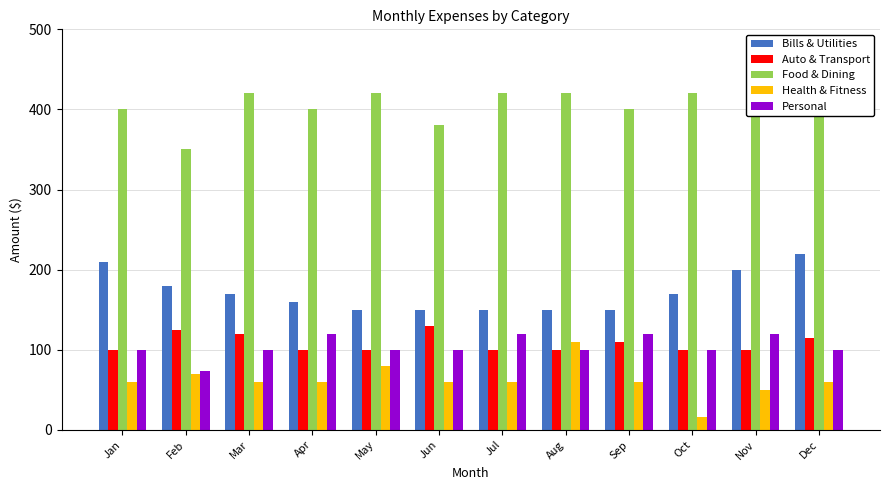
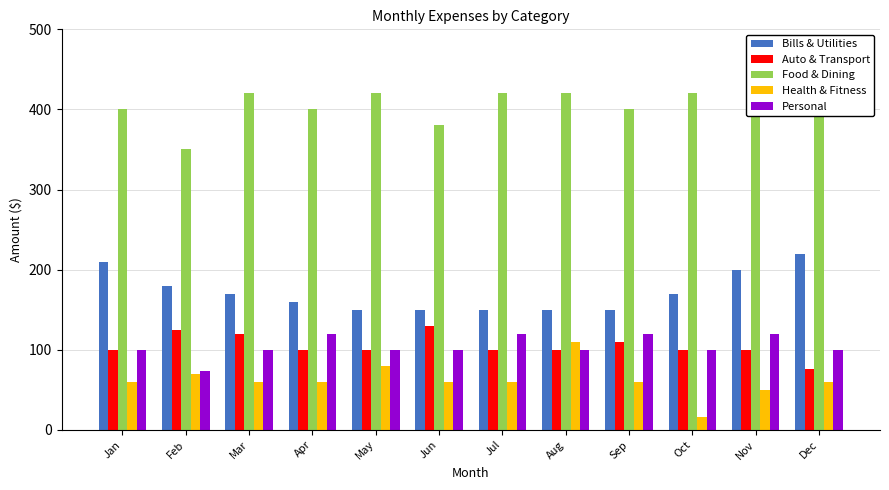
  {
    "Bills & Utilities": {
      "Jan": 210,
      "Feb": 180,
      "Mar": 170,
      "Apr": 160,
      "May": 150,
      "Jun": 150,
      "Jul": 150,
      "Aug": 150,
      "Sep": 150,
      "Oct": 170,
      "Nov": 200,
      "Dec": 220
    },
    "Auto & Transport": {
      "Jan": 100,
      "Feb": 130,
      "Mar": 120,
      "Apr": 100,
      "May": 100,
      "Jun": 130,
      "Jul": 100,
      "Aug": 100,
      "Sep": 110,
      "Oct": 100,
      "Nov": 100,
-     "Dec": 120
+     "Dec": 80
    },
    "Food & Dining": {
      "Jan": 400,
      "Feb": 350,
      "Mar": 420,
      "Apr": 400,
      "May": 420,
      "Jun": 380,
      "Jul": 420,
      "Aug": 420,
      "Sep": 400,
      "Oct": 420,
      "Nov": 390
    },
    "Health & Fitness": {
      "Jan": 60,
      "Feb": 70,
      "Mar": 60,
      "Apr": 60,
      "May": 80,
      "Jun": 60,
      "Jul": 60,
      "Aug": 110,
      "Sep": 60,
      "Oct": 20,
      "Nov": 50,
      "Dec": 60
    },
    "Personal": {
      "Jan": 100,
      "Feb": 70,
      "Mar": 100,
      "Apr": 120,
      "May": 100,
      "Jun": 100,
      "Jul": 120,
      "Aug": 100,
      "Sep": 120,
      "Oct": 100,
      "Nov": 120,
      "Dec": 100
    }
  }
